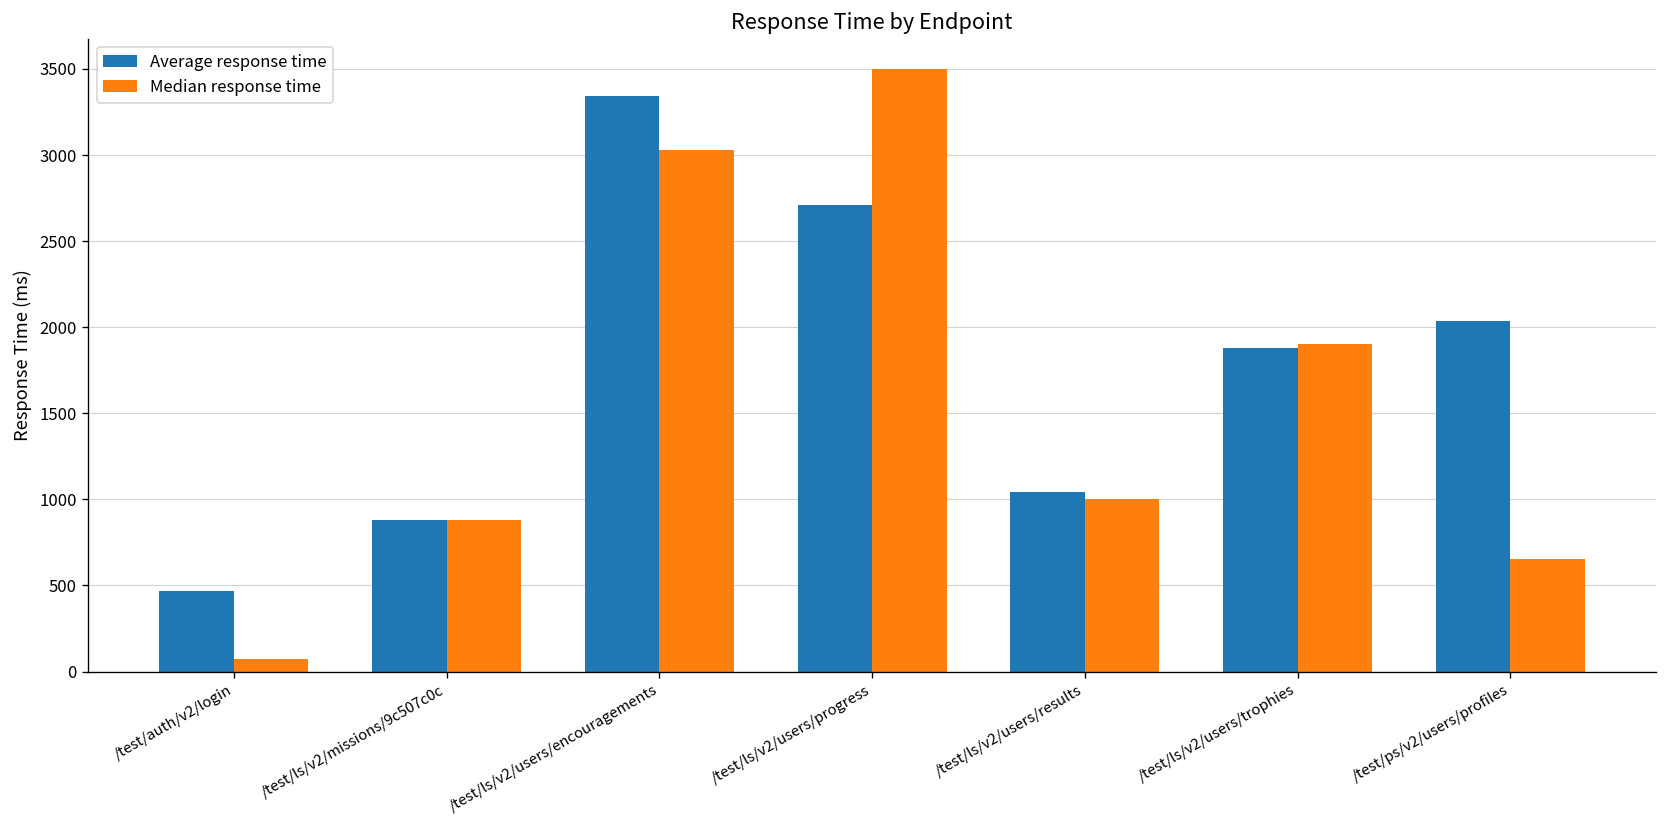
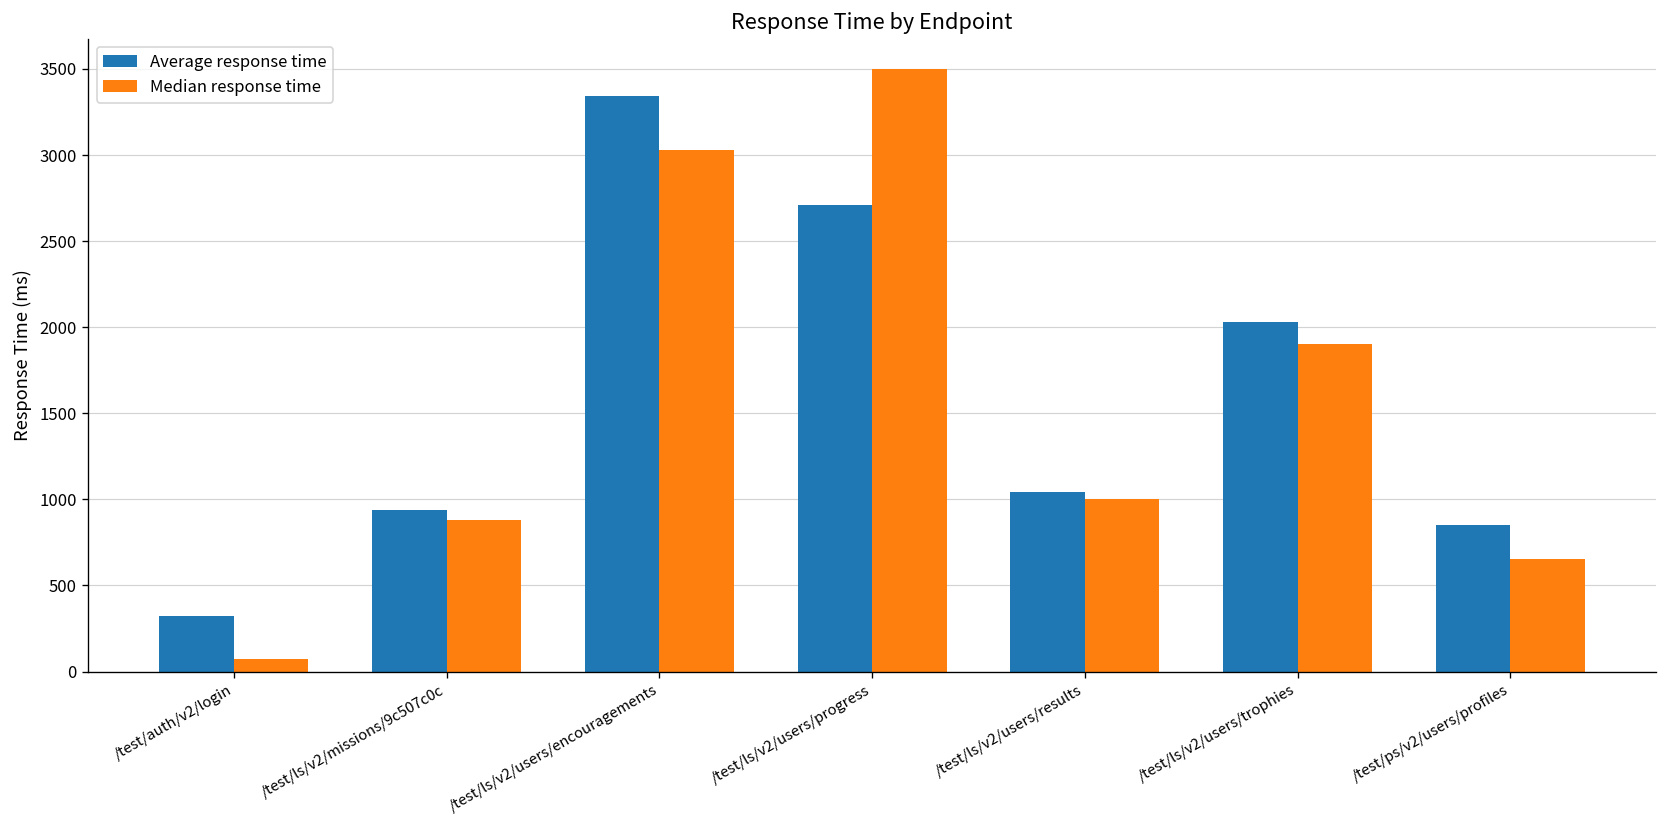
  {
    "Average response time": {
-     "/test/auth/v2/login": 470,
-     "/test/ls/v2/missions/9c507c0c": 880,
+     "/test/auth/v2/login": 320,
+     "/test/ls/v2/missions/9c507c0c": 940,
      "/test/ls/v2/users/encouragements": 3340,
      "/test/ls/v2/users/progress": 2710,
      "/test/ls/v2/users/results": 1040,
-     "/test/ls/v2/users/trophies": 1880,
-     "/test/ps/v2/users/profiles": 2040
+     "/test/ls/v2/users/trophies": 2030,
+     "/test/ps/v2/users/profiles": 850
    },
    "Median response time": {
      "/test/auth/v2/login": 80,
      "/test/ls/v2/missions/9c507c0c": 880,
      "/test/ls/v2/users/encouragements": 3030,
      "/test/ls/v2/users/progress": 3500,
      "/test/ls/v2/users/results": 1000,
      "/test/ls/v2/users/trophies": 1900,
      "/test/ps/v2/users/profiles": 650
    }
  }
